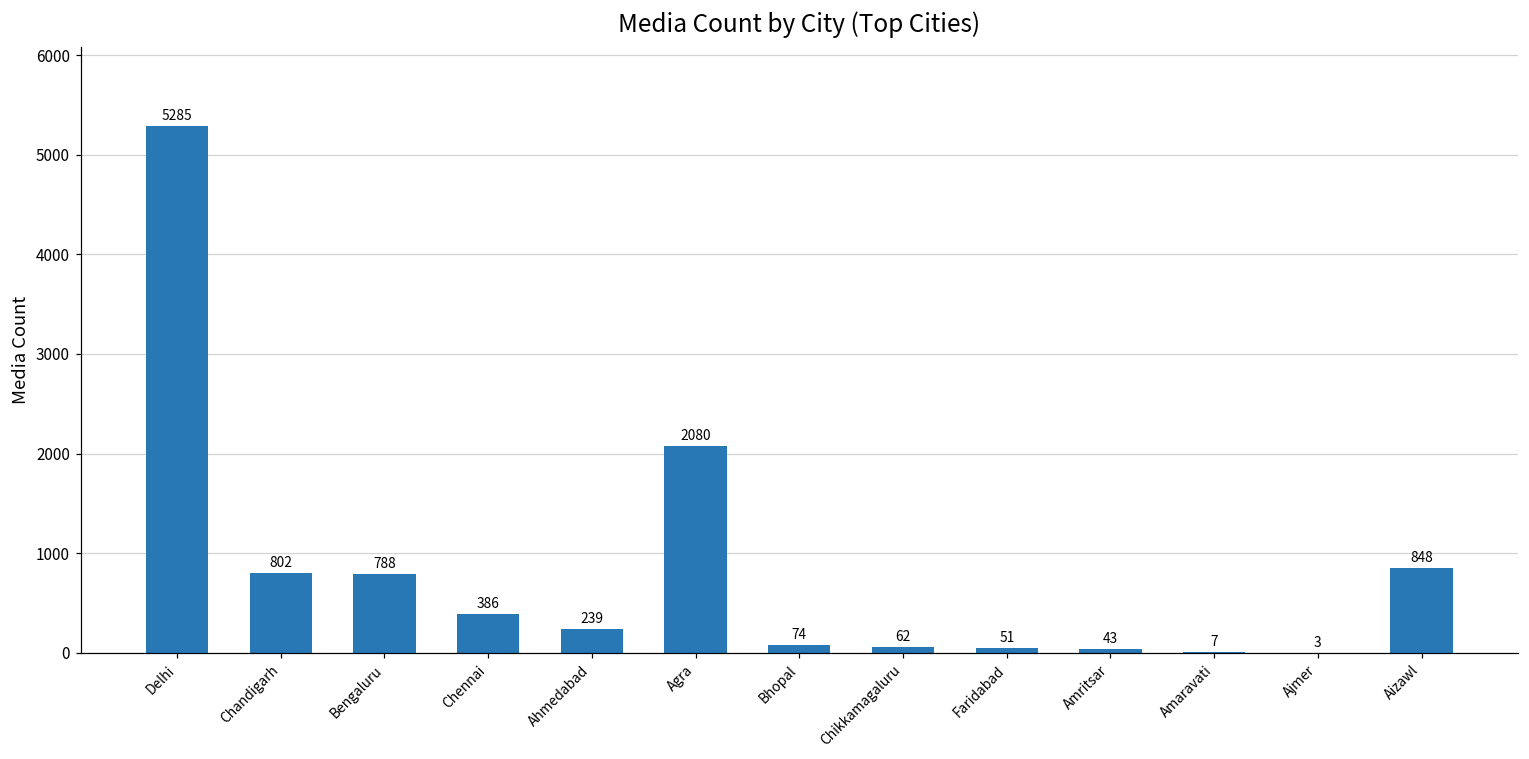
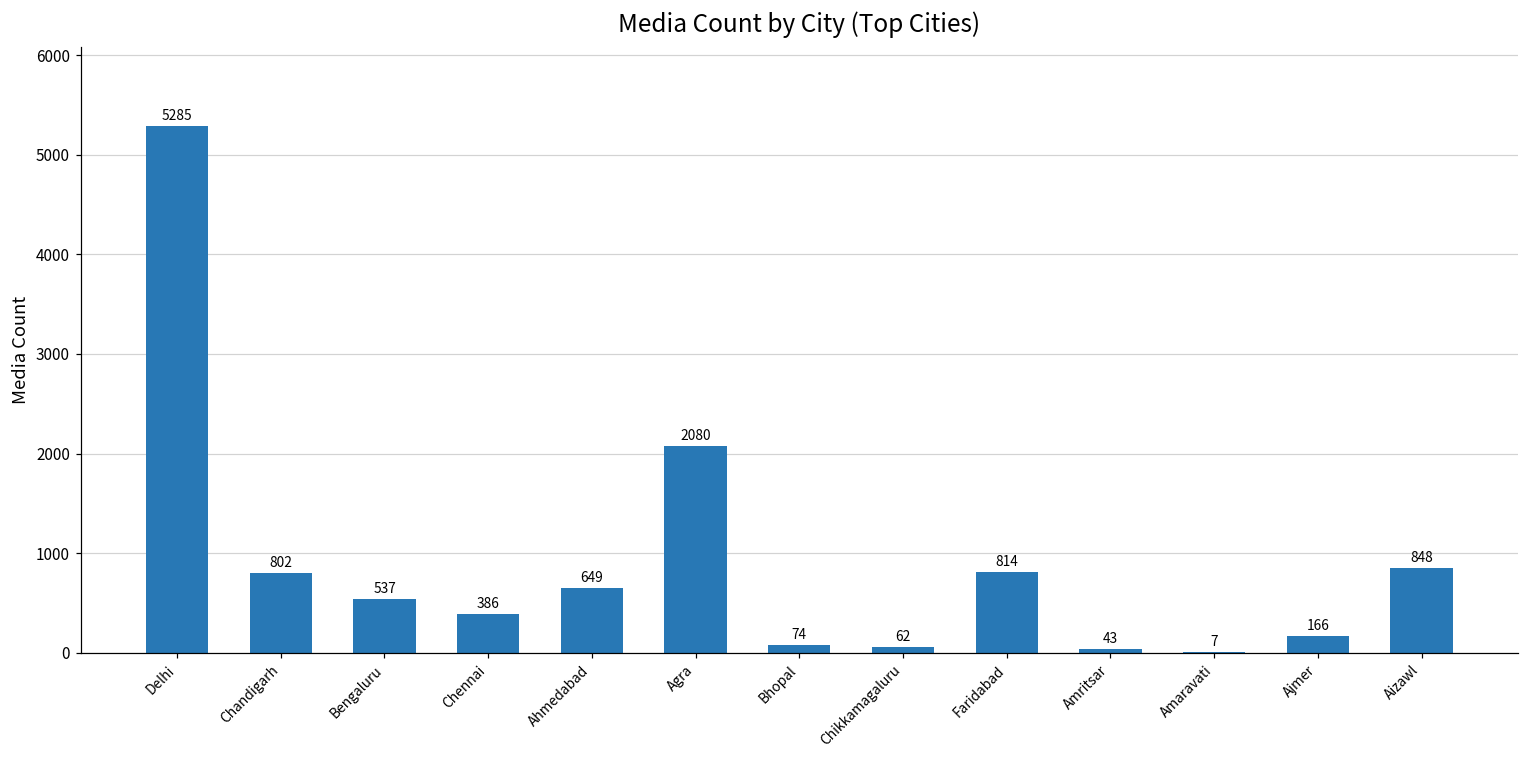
  {
    "Delhi": 5285,
    "Chandigarh": 802,
-   "Bengaluru": 788,
+   "Bengaluru": 537,
    "Chennai": 386,
-   "Ahmedabad": 239,
+   "Ahmedabad": 649,
    "Agra": 2080,
    "Bhopal": 74,
    "Chikkamagaluru": 62,
-   "Faridabad": 51,
+   "Faridabad": 814,
    "Amritsar": 43,
    "Amaravati": 7,
-   "Ajmer": 3,
+   "Ajmer": 166,
    "Aizawl": 848
  }
